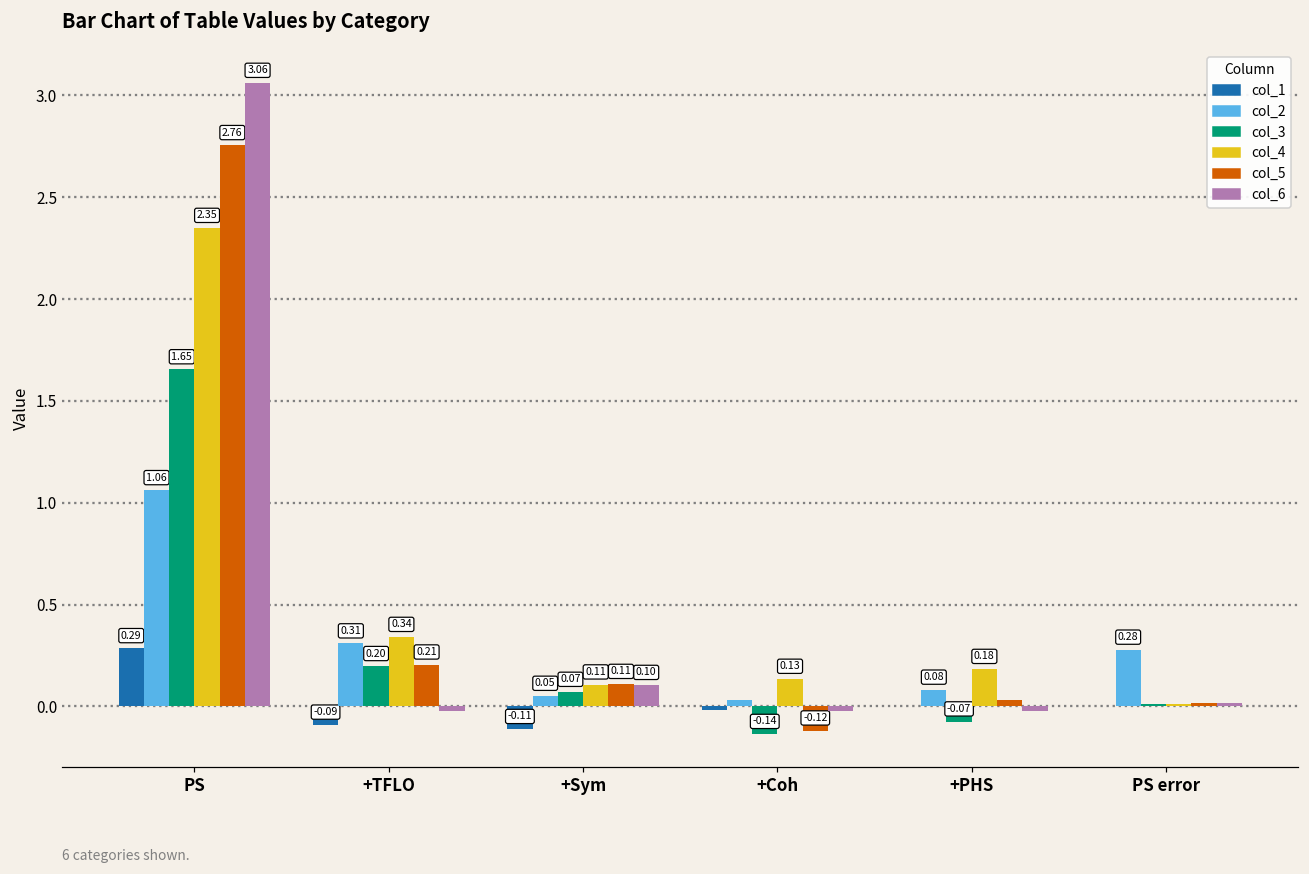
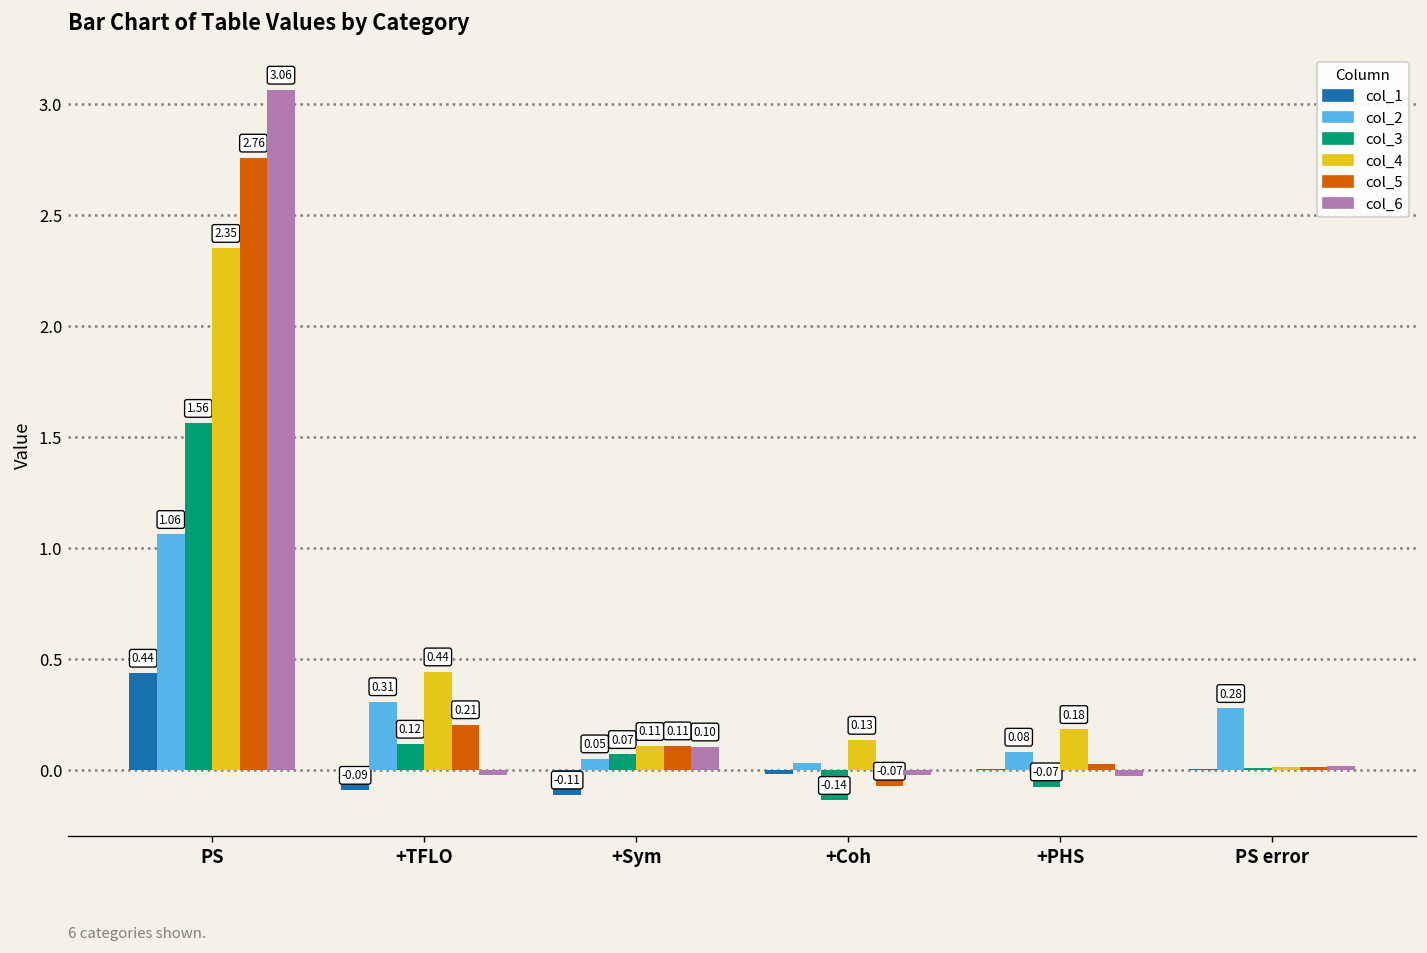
  {
    "col_1": {
-     "PS": 0.29
+     "PS": 0.44
    },
    "col_2": {
      "+Coh": 0.03
    },
    "col_3": {
-     "PS": 1.65,
-     "+TFLO": 0.20
+     "PS": 1.56,
+     "+TFLO": 0.12
    },
    "col_4": {
-     "+TFLO": 0.34
+     "+TFLO": 0.44
    },
    "col_5": {
-     "+Coh": -0.12
+     "+Coh": -0.07
    },
    "col_6": {
      "+TFLO": -0.02,
      "+Coh": -0.02,
      "+PHS": -0.02,
      "PS error": 0.02
    }
  }
